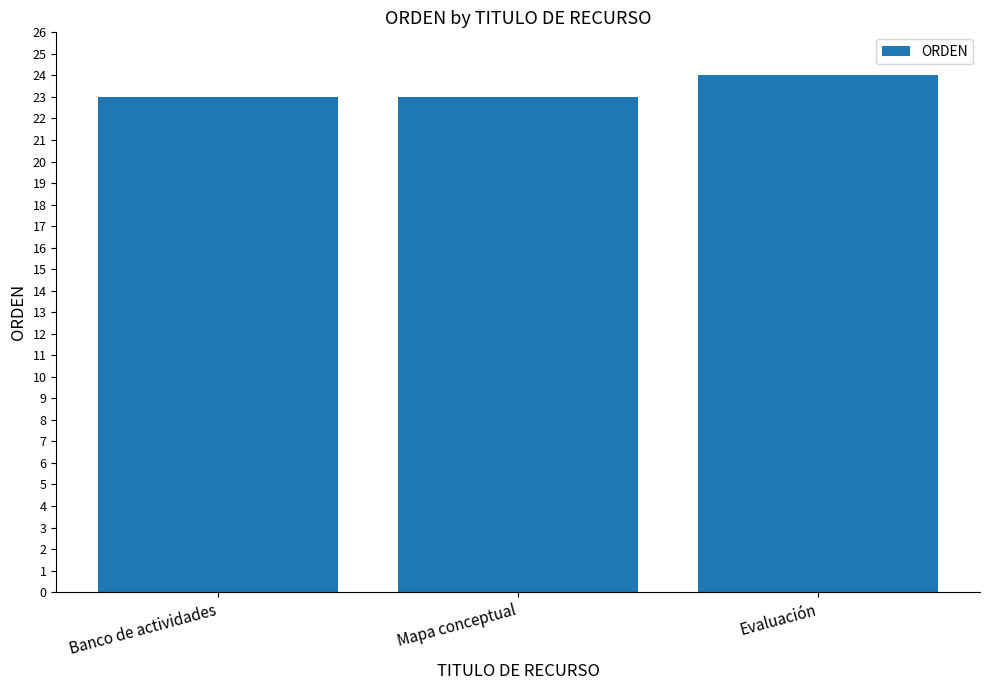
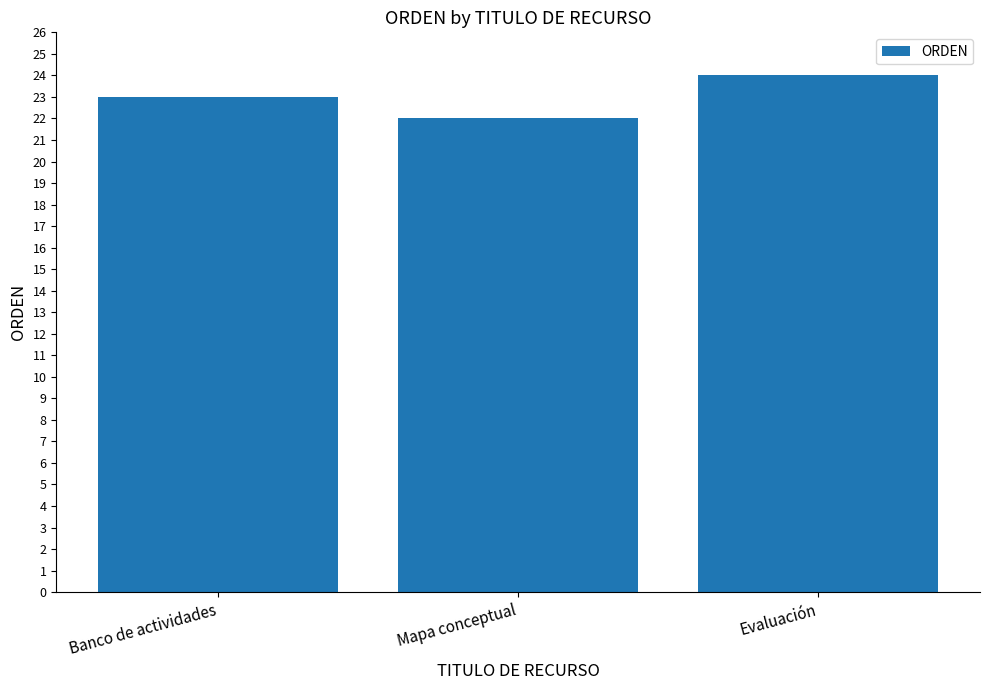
  {
    "Banco de actividades": 23,
-   "Mapa conceptual": 23,
+   "Mapa conceptual": 22,
    "Evaluación": 24
  }
